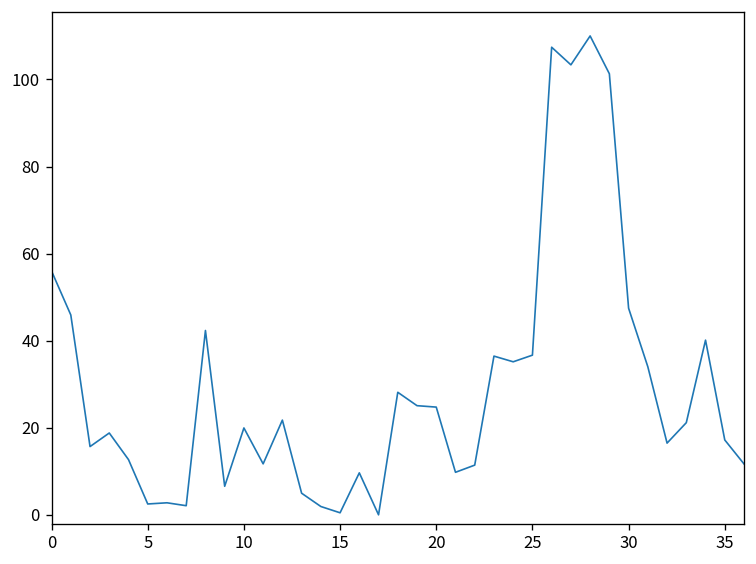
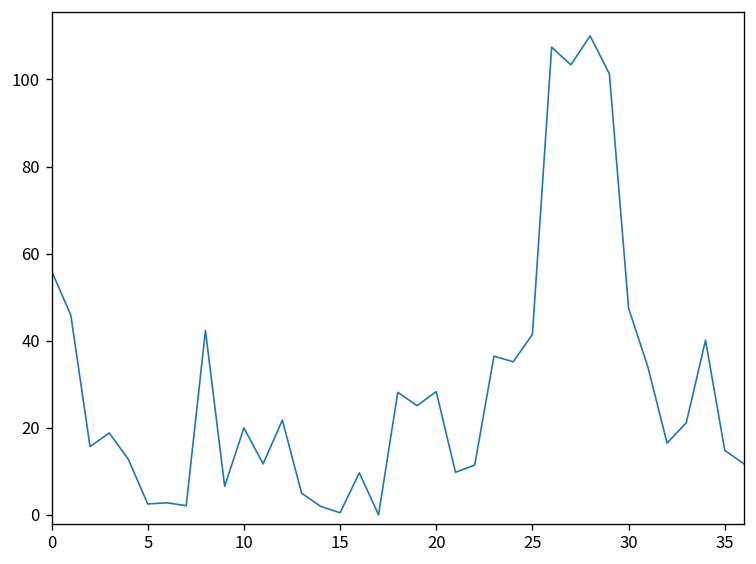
  {
    "0": 56,
    "5": 2,
    "10": 20,
    "15": 0,
-   "20": 25,
-   "25": 37,
+   "20": 28,
+   "25": 41,
    "30": 47,
-   "35": 17
+   "35": 15
  }
